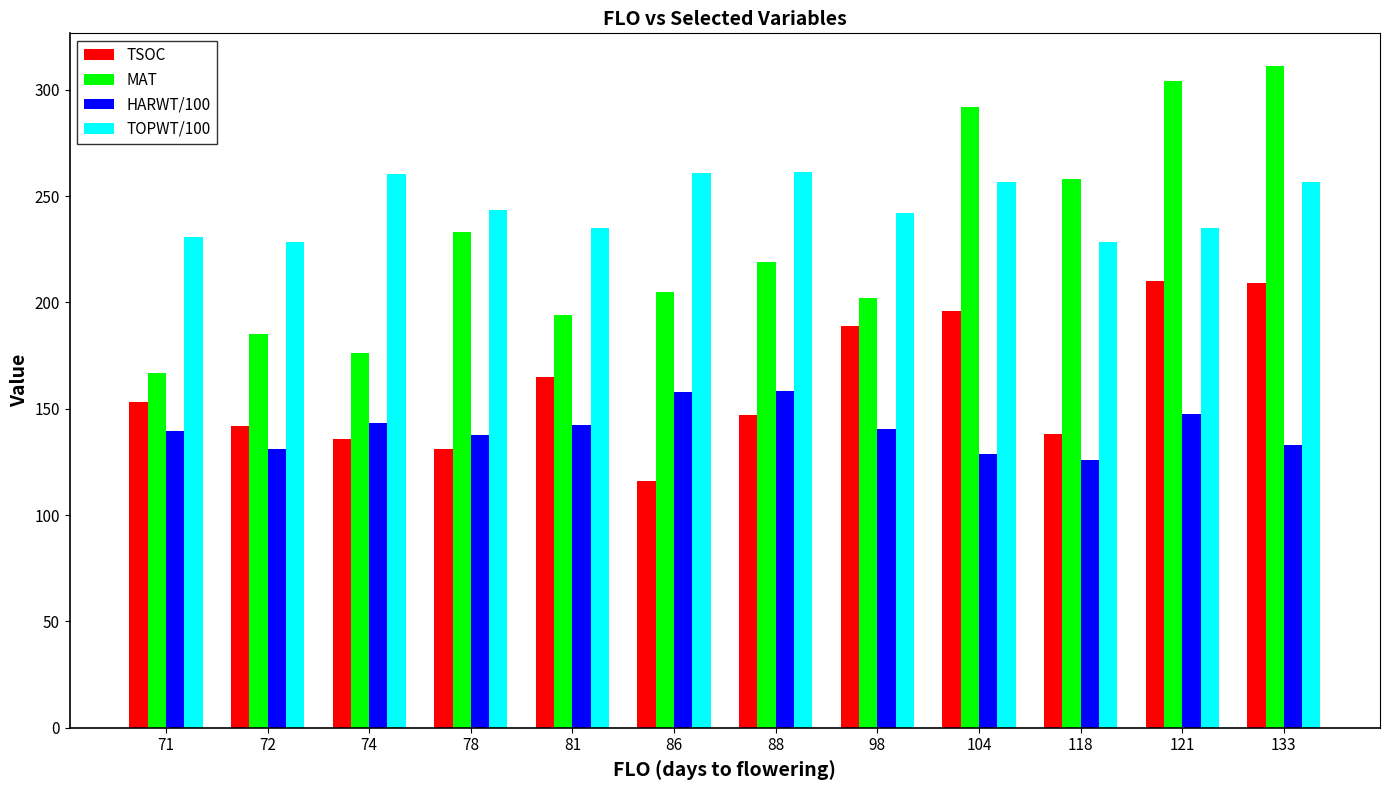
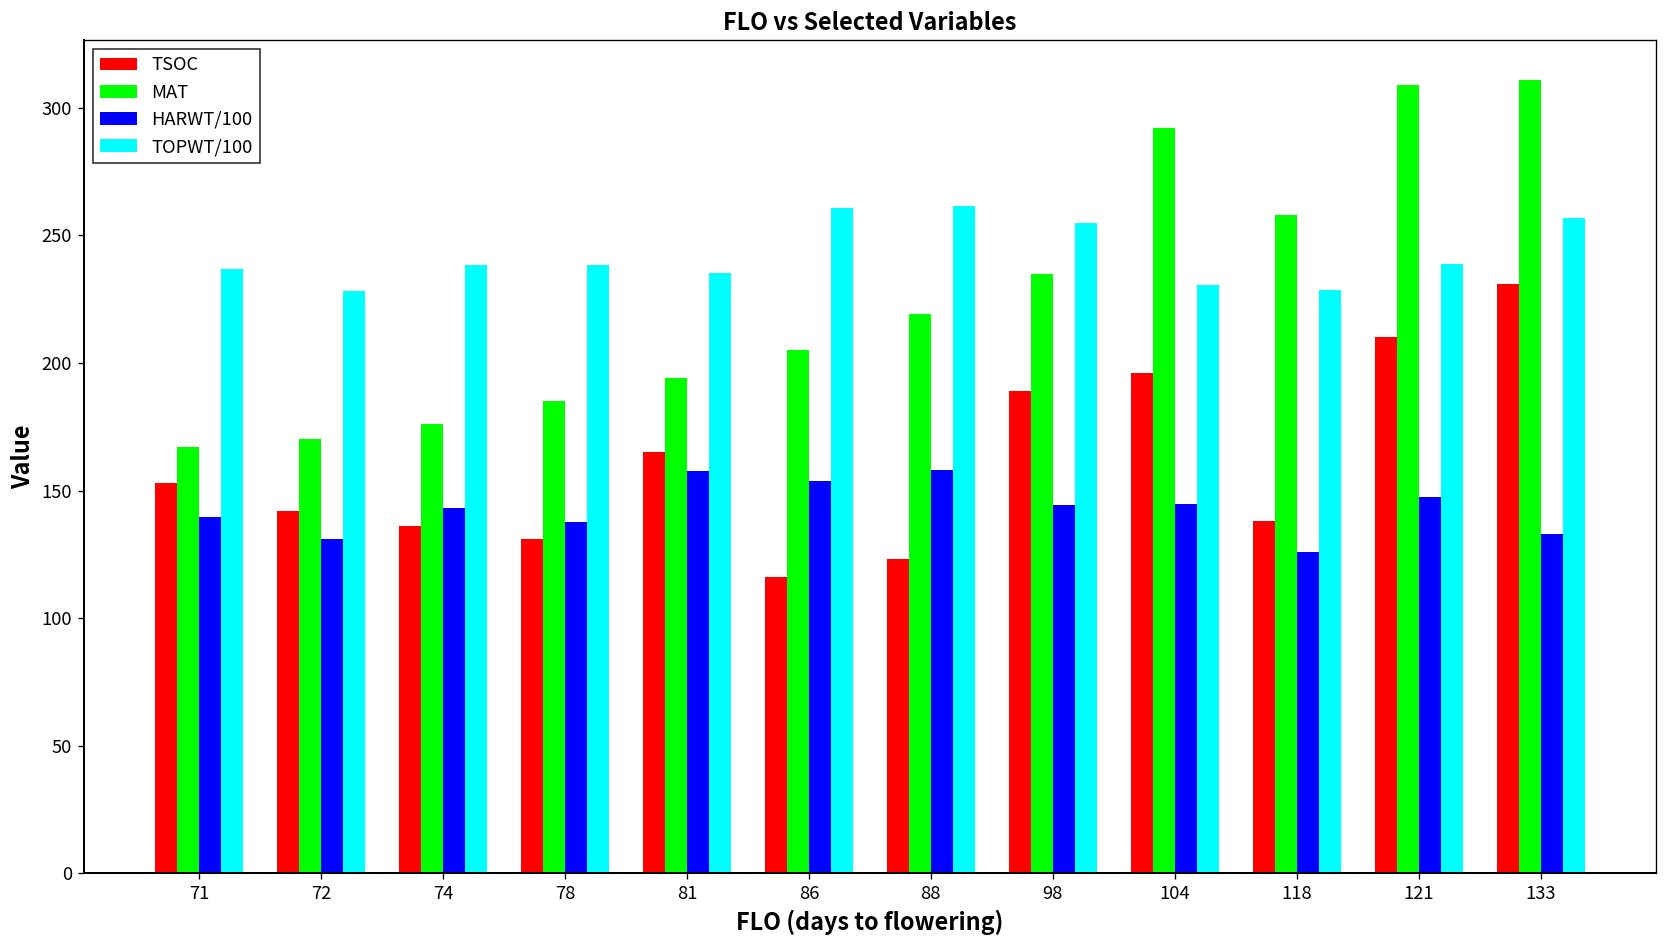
  {
    "TSOC": {
      "71": 153,
      "72": 142,
      "74": 136,
      "78": 131,
      "81": 165,
      "86": 116,
-     "88": 147,
+     "88": 123,
      "98": 189,
      "104": 196,
      "118": 138,
      "121": 210,
-     "133": 209
+     "133": 231
    },
    "MAT": {
      "71": 167,
-     "72": 185,
+     "72": 170,
      "74": 176,
-     "78": 233,
+     "78": 185,
      "81": 194,
      "86": 205,
      "88": 219,
-     "98": 202,
+     "98": 235,
      "104": 292,
      "118": 258,
-     "121": 304,
+     "121": 309,
      "133": 311
    },
    "HARWT/100": {
      "71": 140,
      "72": 131,
      "74": 143,
      "78": 138,
-     "81": 142,
-     "86": 158,
+     "81": 158,
+     "86": 154,
      "88": 158,
-     "98": 140,
-     "104": 129,
+     "98": 144,
+     "104": 145,
      "118": 126,
      "121": 148,
      "133": 133
    },
    "TOPWT/100": {
-     "71": 231,
+     "71": 237,
      "72": 228,
-     "74": 261,
-     "78": 243,
+     "74": 238,
+     "78": 238,
      "81": 235,
      "86": 261,
      "88": 261,
-     "98": 242,
-     "104": 257,
+     "98": 255,
+     "104": 231,
      "118": 228,
-     "121": 235,
+     "121": 239,
      "133": 257
    }
  }
